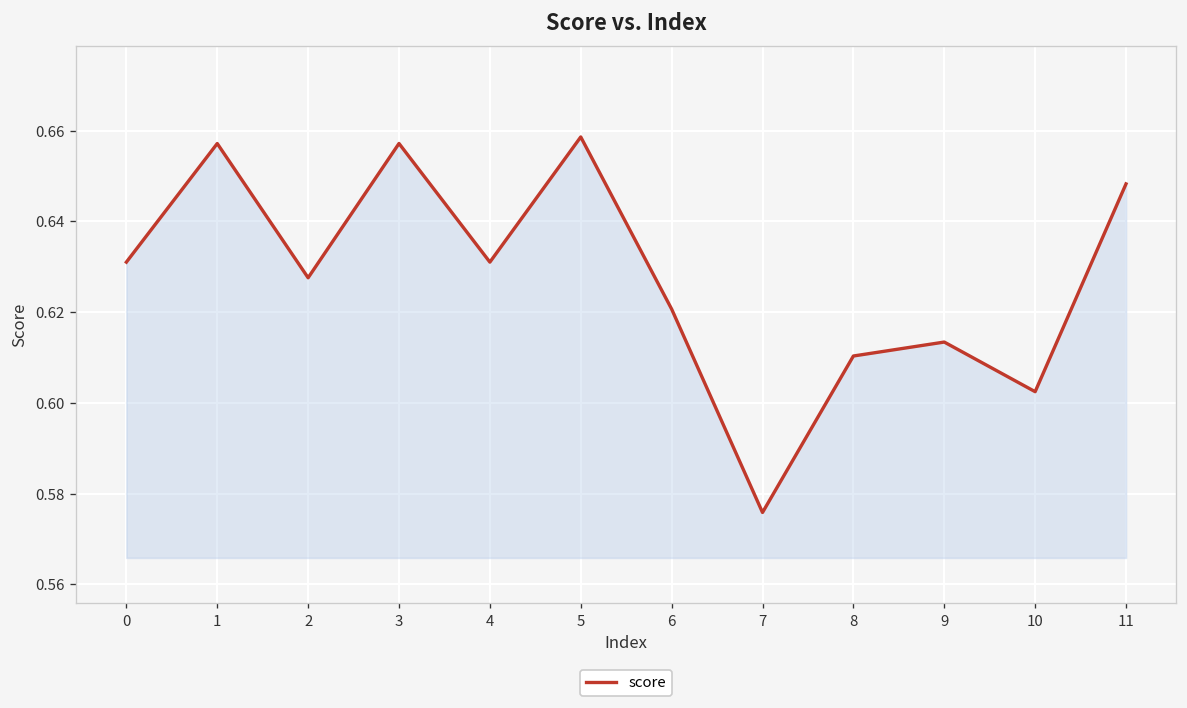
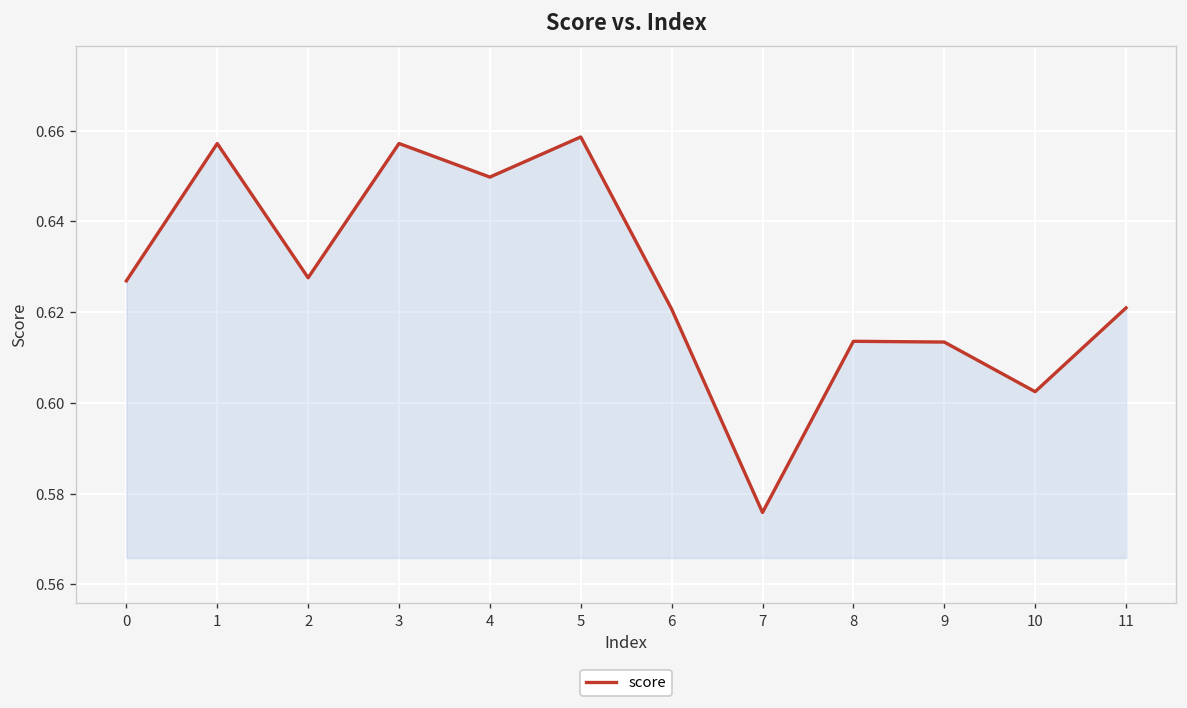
  {
-   "0": 0.631,
+   "0": 0.627,
    "1": 0.657,
    "2": 0.628,
    "3": 0.657,
-   "4": 0.631,
+   "4": 0.650,
    "5": 0.659,
    "6": 0.621,
    "7": 0.576,
-   "8": 0.610,
+   "8": 0.614,
    "9": 0.613,
    "10": 0.602,
-   "11": 0.648
+   "11": 0.621
  }
